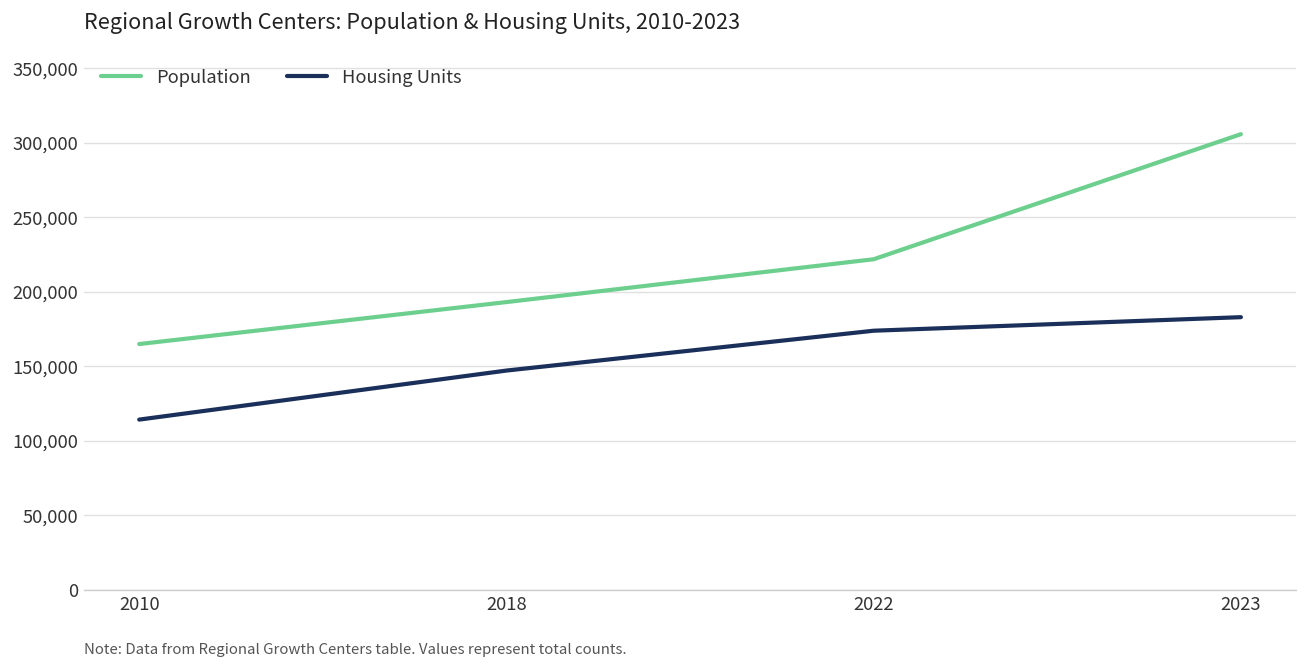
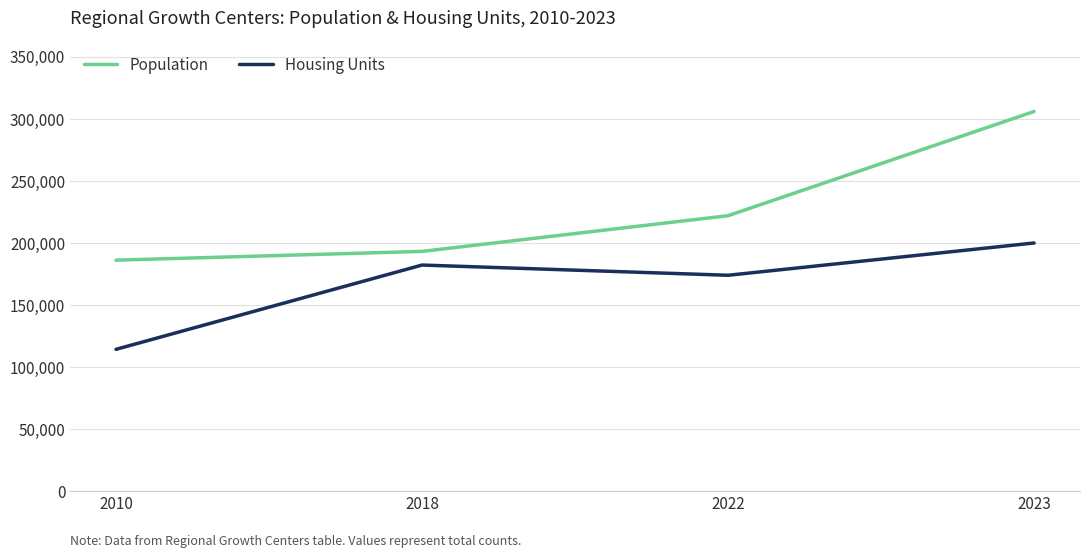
  {
    "Population": {
-     "2010": "165,000",
+     "2010": "186,000",
      "2018": "193,000",
      "2022": "222,000",
      "2023": "306,000"
    },
    "Housing Units": {
      "2010": "114,000",
-     "2018": "147,000",
+     "2018": "182,000",
      "2022": "174,000",
-     "2023": "183,000"
+     "2023": "200,000"
    }
  }
